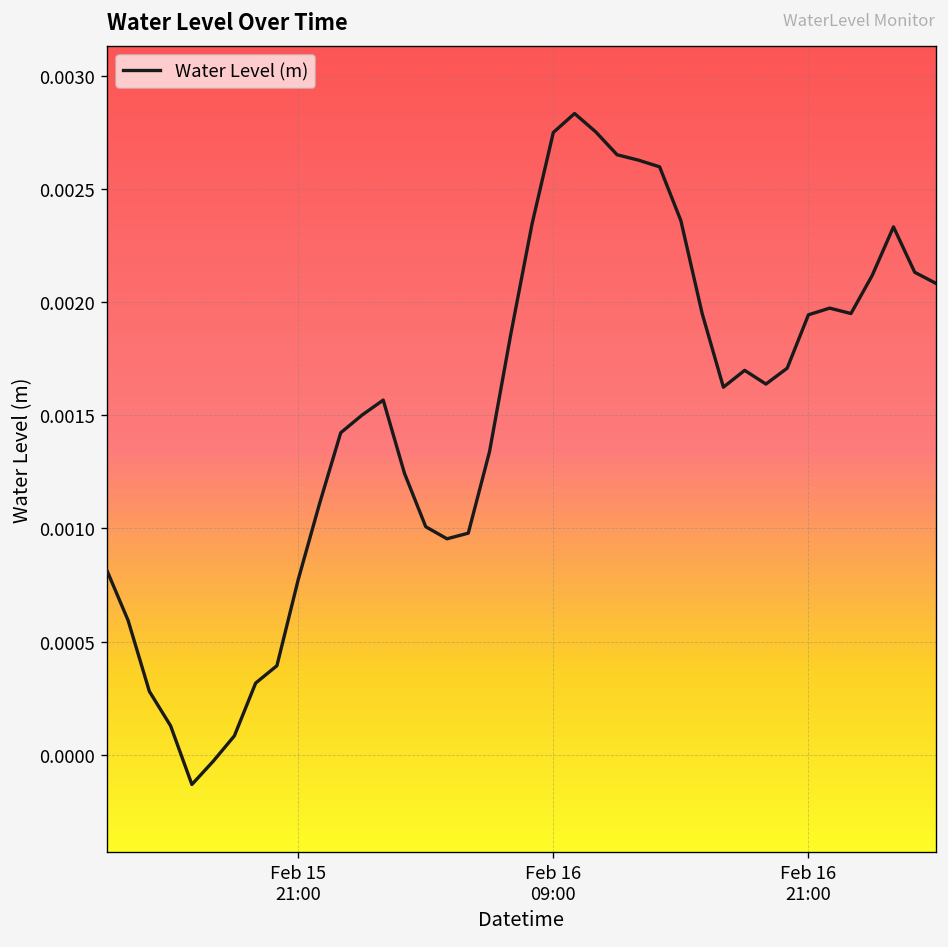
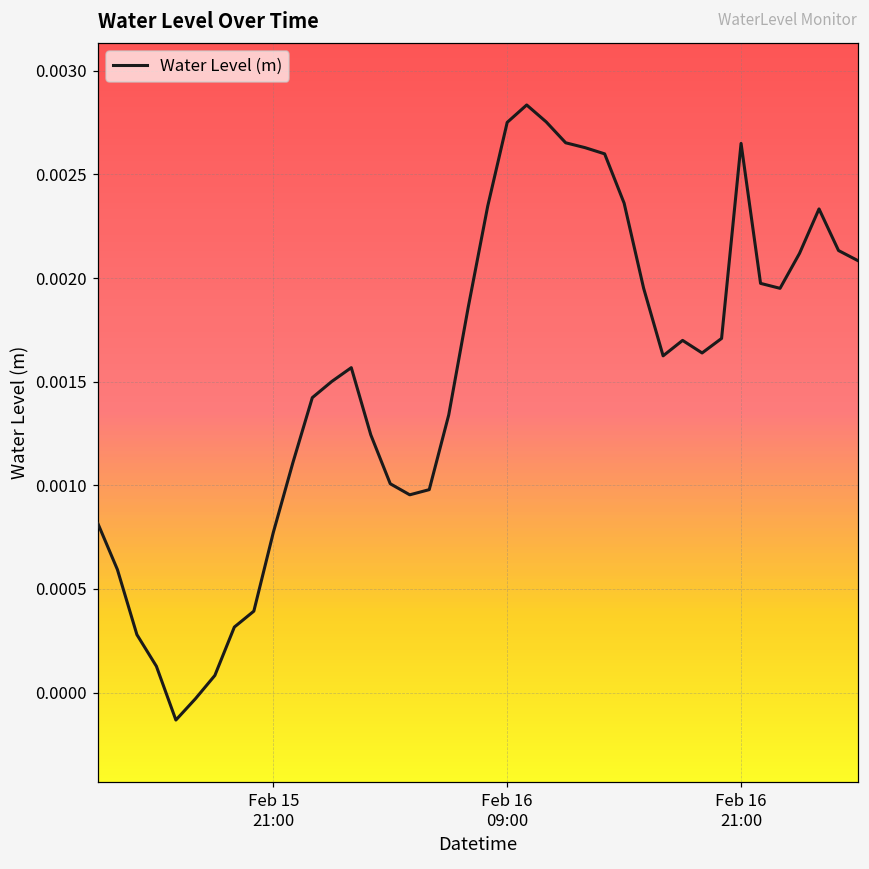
  {
    "Feb 15 21:00": 0.00077,
    "Feb 16 09:00": 0.00275,
-   "Feb 16 21:00": 0.00194
+   "Feb 16 21:00": 0.00265
  }
